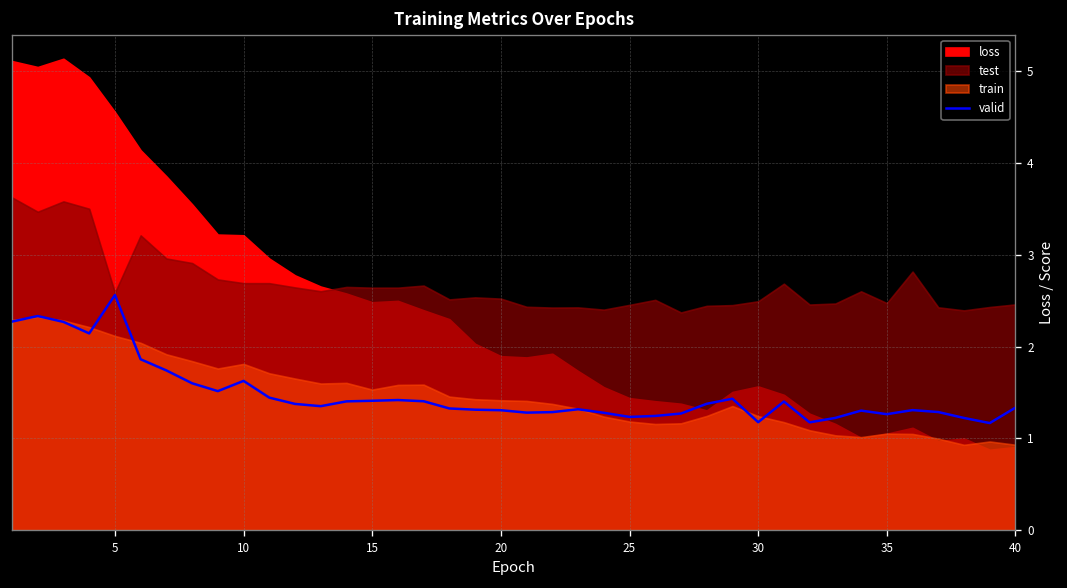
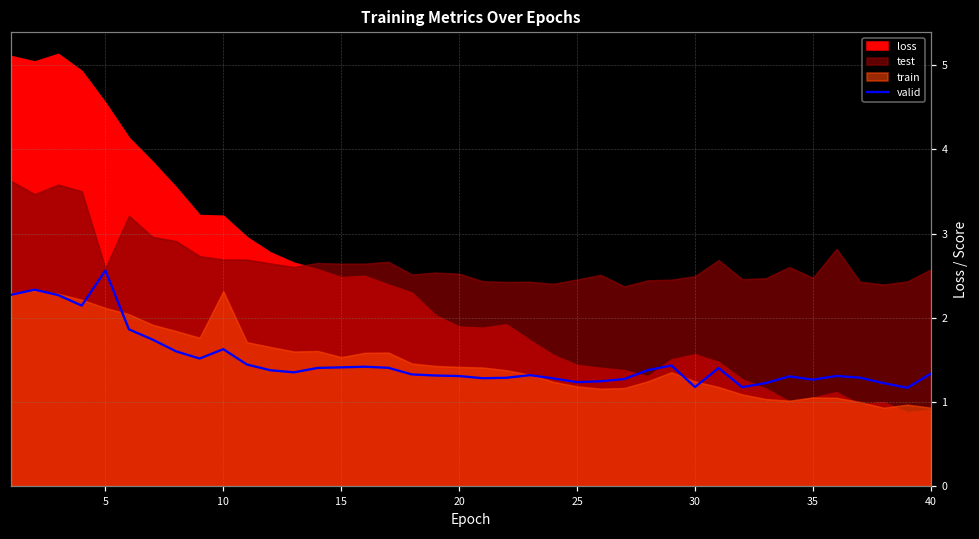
  {
    "loss": {
      "5": 4.6,
      "10": 3.2,
      "15": 2.5,
      "20": 1.9,
      "25": 1.4,
      "30": 1.6
    },
    "valid": {
      "10": 1.6,
      "15": 1.4,
      "20": 1.3,
      "25": 1.2,
      "30": 1.2,
      "35": 1.3,
      "40": 1.3
    },
    "test": {
      "10": 2.7,
      "15": 2.6,
      "20": 2.5,
      "25": 2.5,
      "30": 2.5,
      "35": 2.5,
-     "40": 2.5
+     "40": 2.6
    },
    "train": {
      "5": 2.1,
-     "10": 1.8,
+     "10": 2.3,
      "15": 1.5,
      "20": 1.4,
      "25": 1.2,
      "30": 1.2
    }
  }
